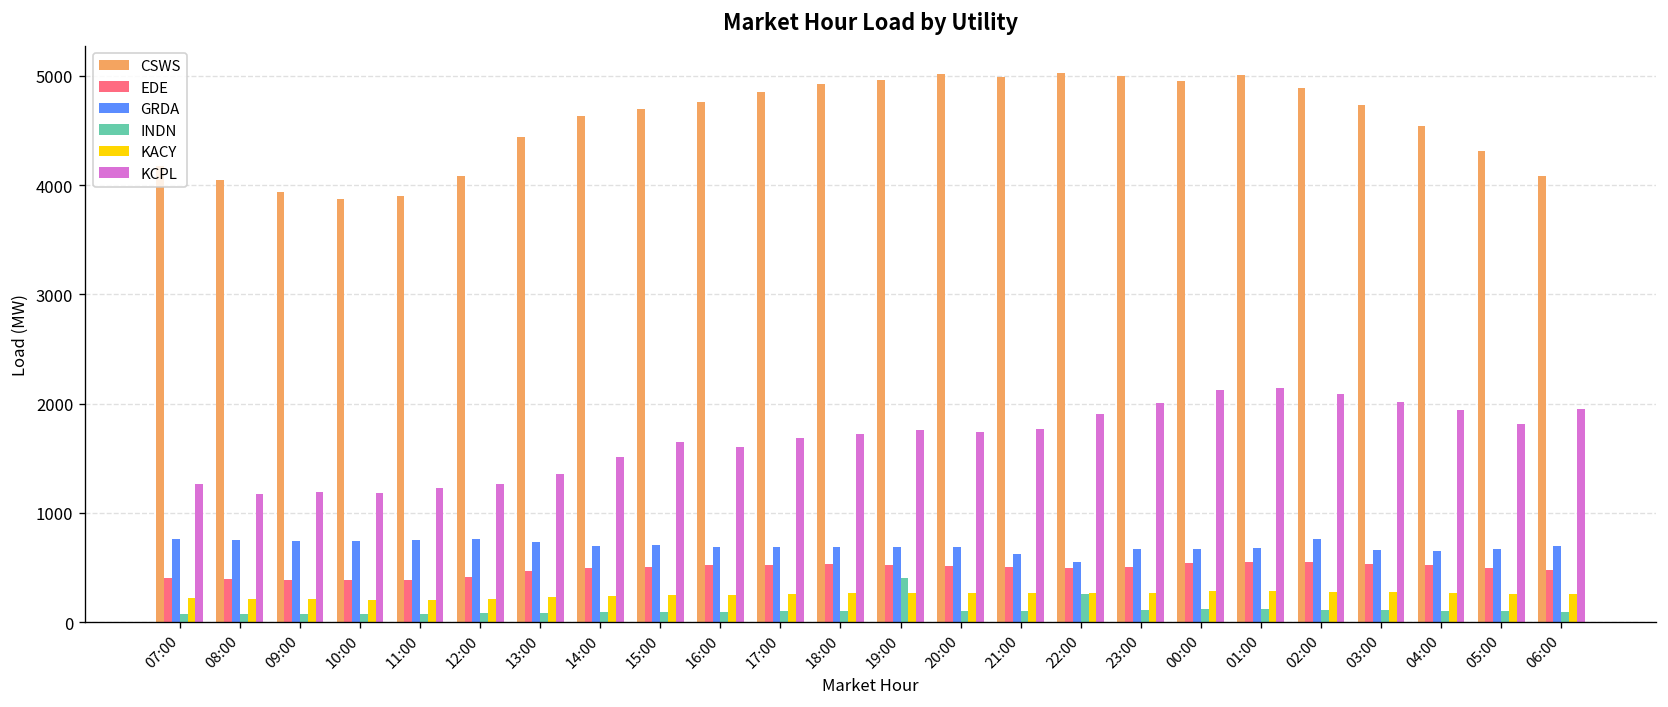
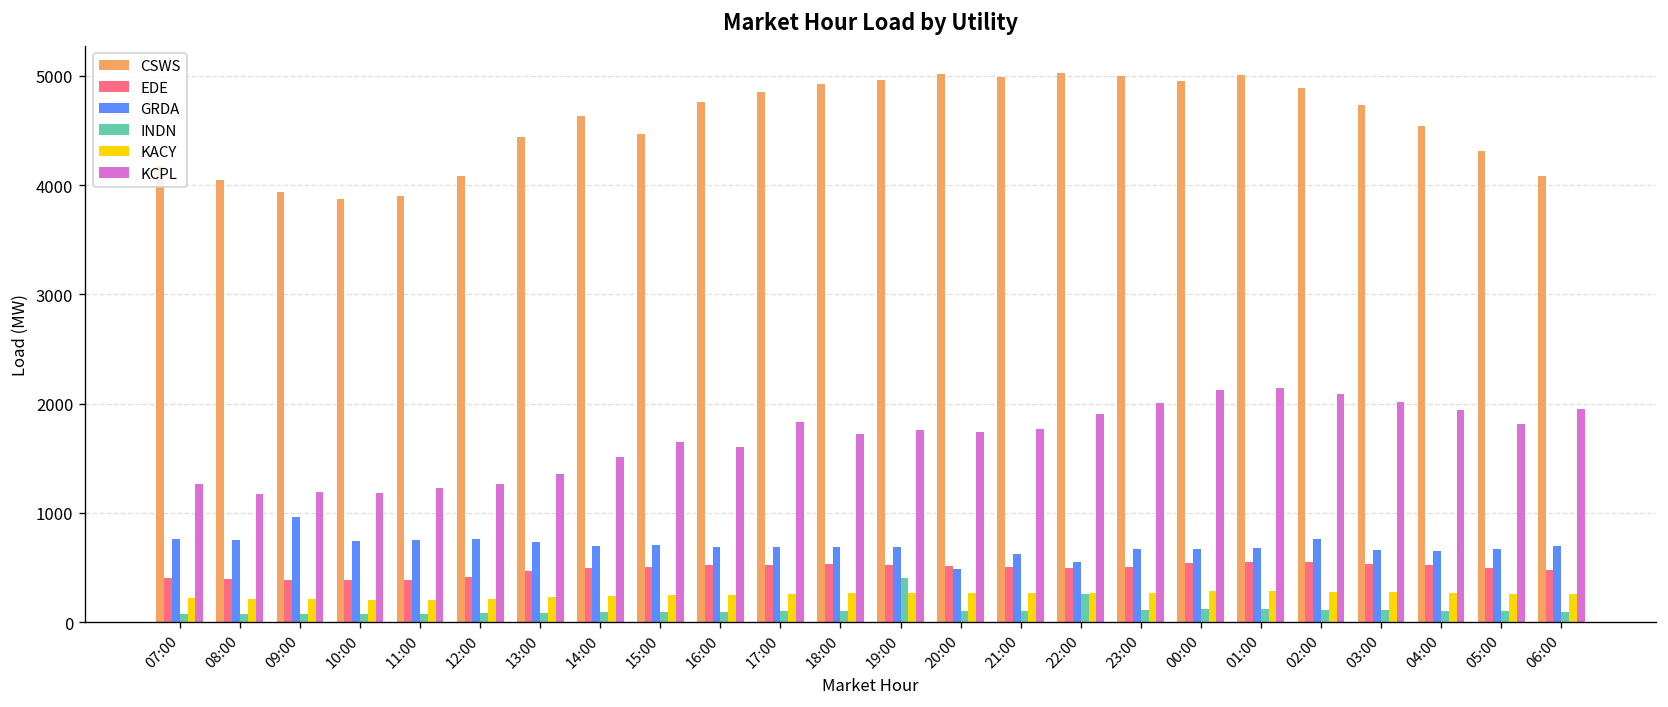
  {
    "CSWS": {
      "08:00": 4100,
      "09:00": 3900,
      "10:00": 3900,
      "11:00": 3900,
      "12:00": 4100,
      "13:00": 4400,
      "14:00": 4600,
-     "15:00": 4700,
+     "15:00": 4500,
      "16:00": 4800,
      "17:00": 4900,
      "18:00": 4900,
      "19:00": 5000,
      "20:00": 5000,
      "21:00": 5000,
      "22:00": 5000,
      "23:00": 5000,
      "00:00": 5000,
      "01:00": 5000,
      "02:00": 4900,
      "03:00": 4700,
      "04:00": 4500,
      "05:00": 4300,
      "06:00": 4100
    },
    "EDE": {
      "07:00": 400,
      "08:00": 400,
      "09:00": 400,
      "10:00": 400,
      "11:00": 400,
      "12:00": 400,
      "13:00": 500,
      "14:00": 500,
      "15:00": 500,
      "16:00": 500,
      "17:00": 500,
      "18:00": 500,
      "19:00": 500,
      "20:00": 500,
      "21:00": 500,
      "22:00": 500,
      "23:00": 500,
      "00:00": 500,
      "01:00": 600,
      "02:00": 500,
      "03:00": 500,
      "04:00": 500,
      "05:00": 500,
      "06:00": 500
    },
    "GRDA": {
      "07:00": 800,
      "08:00": 700,
-     "09:00": 700,
+     "09:00": 1000,
      "10:00": 700,
      "11:00": 700,
      "12:00": 800,
      "13:00": 700,
      "14:00": 700,
      "15:00": 700,
      "16:00": 700,
      "17:00": 700,
      "18:00": 700,
      "19:00": 700,
-     "20:00": 700,
+     "20:00": 500,
      "21:00": 600,
      "22:00": 500,
      "23:00": 700,
      "00:00": 700,
      "01:00": 700,
      "02:00": 800,
      "03:00": 700,
      "04:00": 700,
      "05:00": 700,
      "06:00": 700
    },
    "INDN": {
      "07:00": 100,
      "08:00": 100,
      "09:00": 100,
      "10:00": 100,
      "11:00": 100,
      "12:00": 100,
      "13:00": 100,
      "14:00": 100,
      "15:00": 100,
      "16:00": 100,
      "17:00": 100,
      "18:00": 100,
      "19:00": 400,
      "20:00": 100,
      "21:00": 100,
      "22:00": 300,
      "23:00": 100,
      "00:00": 100,
      "01:00": 100,
      "02:00": 100,
      "03:00": 100,
      "04:00": 100,
      "05:00": 100,
      "06:00": 100
    },
    "KACY": {
      "07:00": 200,
      "08:00": 200,
      "09:00": 200,
      "10:00": 200,
      "11:00": 200,
      "12:00": 200,
      "13:00": 200,
      "14:00": 200,
      "15:00": 200,
      "16:00": 300,
      "17:00": 300,
      "18:00": 300,
      "19:00": 300,
      "20:00": 300,
      "21:00": 300,
      "22:00": 300,
      "23:00": 300,
      "00:00": 300,
      "01:00": 300,
      "02:00": 300,
      "03:00": 300,
      "04:00": 300,
      "05:00": 300,
      "06:00": 300
    },
    "KCPL": {
      "07:00": 1300,
      "08:00": 1200,
      "09:00": 1200,
      "10:00": 1200,
      "11:00": 1200,
      "12:00": 1300,
      "13:00": 1400,
      "14:00": 1500,
      "15:00": 1600,
      "16:00": 1600,
-     "17:00": 1700,
+     "17:00": 1800,
      "18:00": 1700,
      "19:00": 1800,
      "20:00": 1700,
      "21:00": 1800,
      "22:00": 1900,
      "23:00": 2000,
      "00:00": 2100,
      "01:00": 2100,
      "02:00": 2100,
      "03:00": 2000,
      "04:00": 1900,
      "05:00": 1800,
      "06:00": 2000
    }
  }
